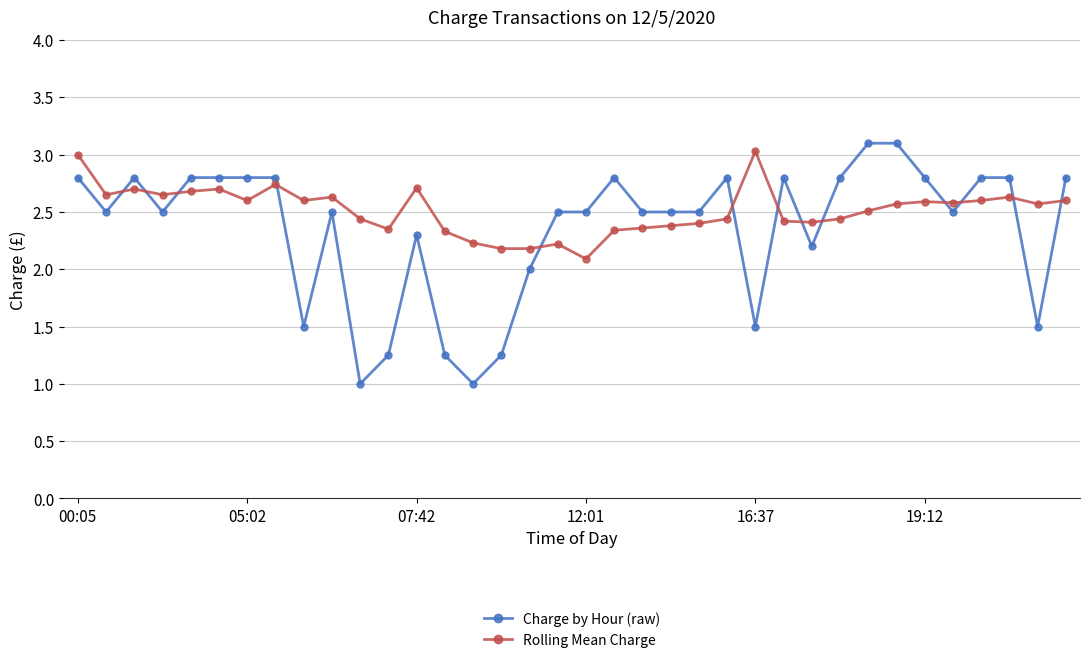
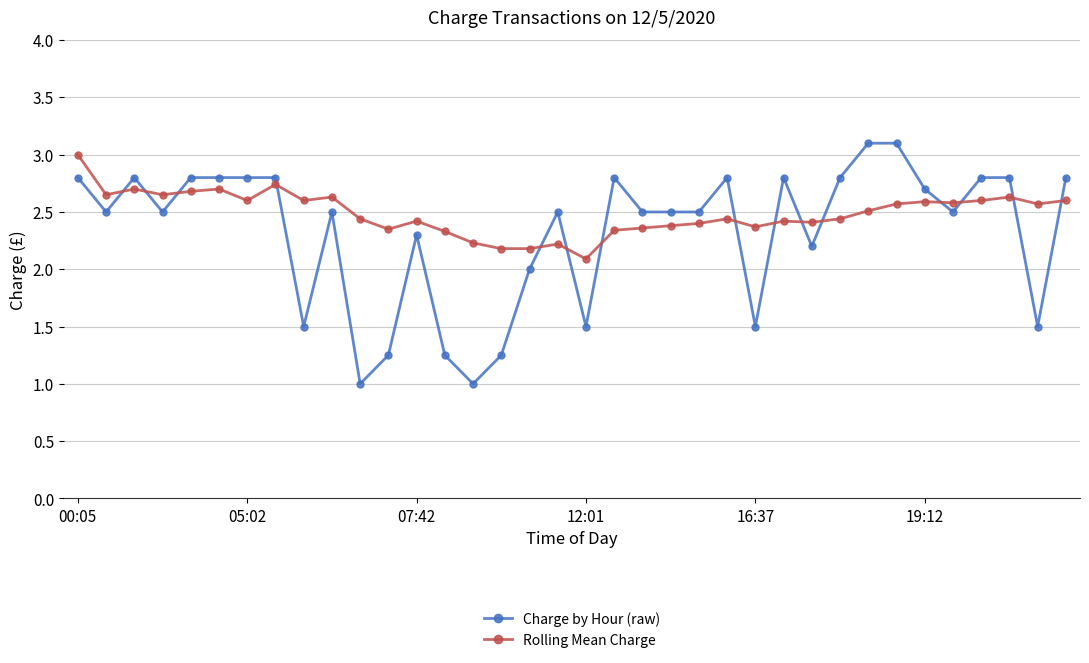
  {
    "Charge by Hour (raw)": {
      "00:05": 2.8,
      "05:02": 2.8,
      "07:42": 2.3,
-     "12:01": 2.5,
+     "12:01": 1.5,
      "16:37": 1.5,
-     "19:12": 2.8
+     "19:12": 2.7
    },
    "Rolling Mean Charge": {
      "00:05": 3.00,
      "05:02": 2.60,
-     "07:42": 2.71,
+     "07:42": 2.42,
      "12:01": 2.09,
-     "16:37": 3.03,
+     "16:37": 2.37,
      "19:12": 2.59
    }
  }
